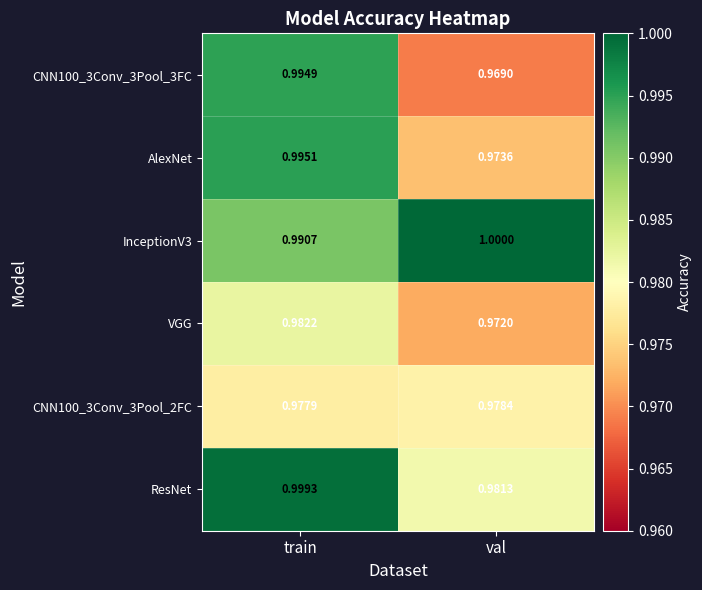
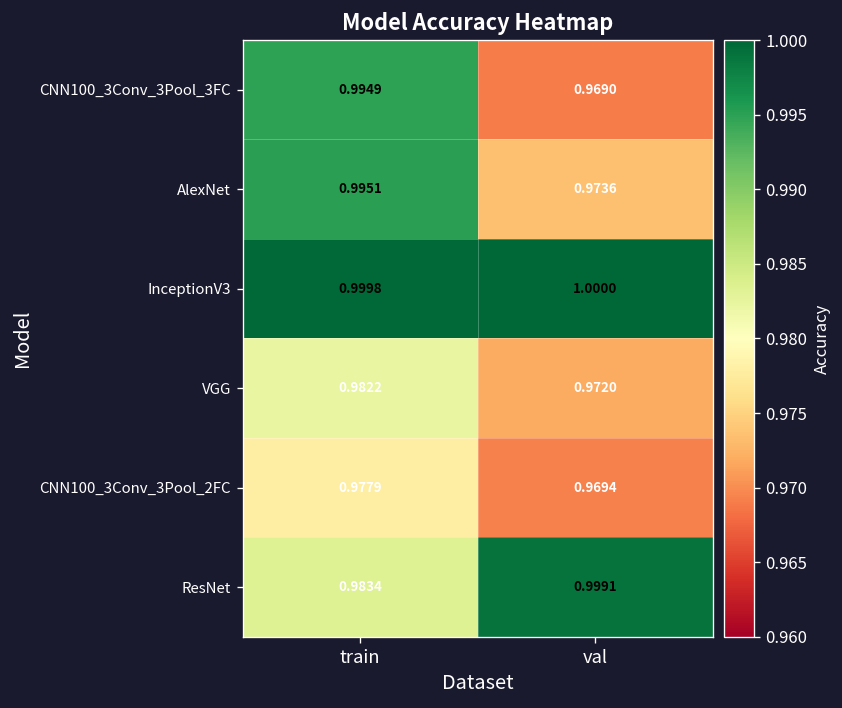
  {
    "CNN100_3Conv_3Pool_3FC": {
      "train": 0.9949,
      "val": 0.9690
    },
    "AlexNet": {
      "train": 0.9951,
      "val": 0.9736
    },
    "InceptionV3": {
-     "train": 0.9907,
+     "train": 0.9998,
      "val": 1.0000
    },
    "VGG": {
      "train": 0.9822,
      "val": 0.9720
    },
    "CNN100_3Conv_3Pool_2FC": {
      "train": 0.9779,
-     "val": 0.9784
+     "val": 0.9694
    },
    "ResNet": {
-     "train": 0.9993,
-     "val": 0.9813
+     "train": 0.9834,
+     "val": 0.9991
    }
  }
